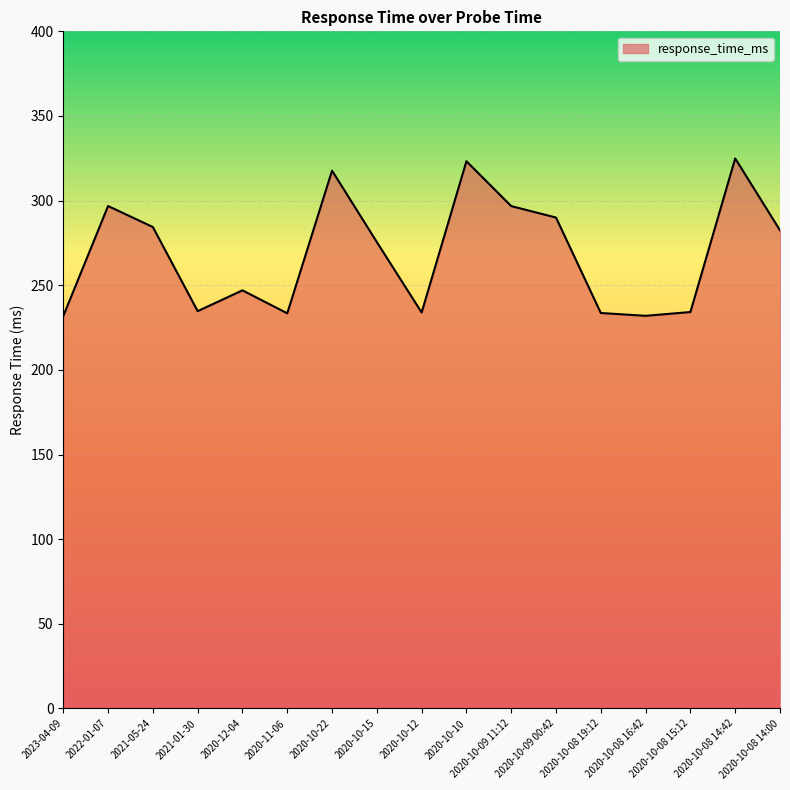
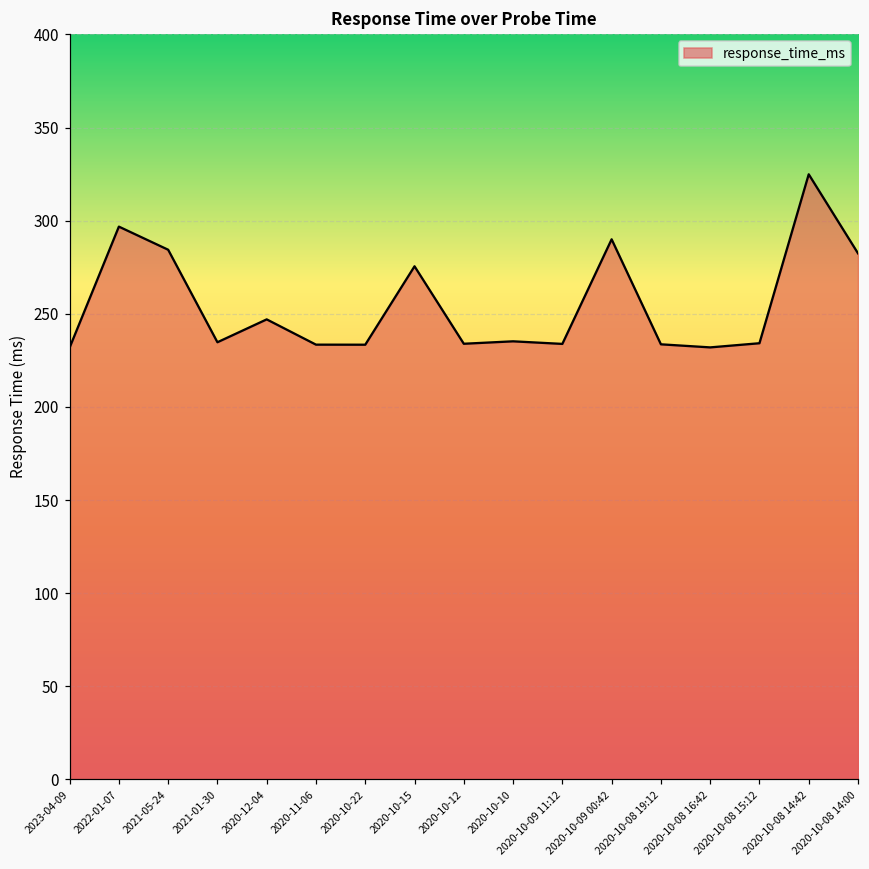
  {
    "2023-04-09": 232,
    "2022-01-07": 297,
    "2021-05-24": 284,
    "2021-01-30": 235,
    "2020-12-04": 247,
    "2020-11-06": 233,
-   "2020-10-22": 318,
+   "2020-10-22": 233,
    "2020-10-15": 276,
    "2020-10-12": 234,
-   "2020-10-10": 323,
-   "2020-10-09 11:12": 297,
+   "2020-10-10": 235,
+   "2020-10-09 11:12": 234,
    "2020-10-09 00:42": 290,
    "2020-10-08 19:12": 234,
    "2020-10-08 16:42": 232,
    "2020-10-08 15:12": 234,
    "2020-10-08 14:42": 325,
    "2020-10-08 14:00": 282
  }
